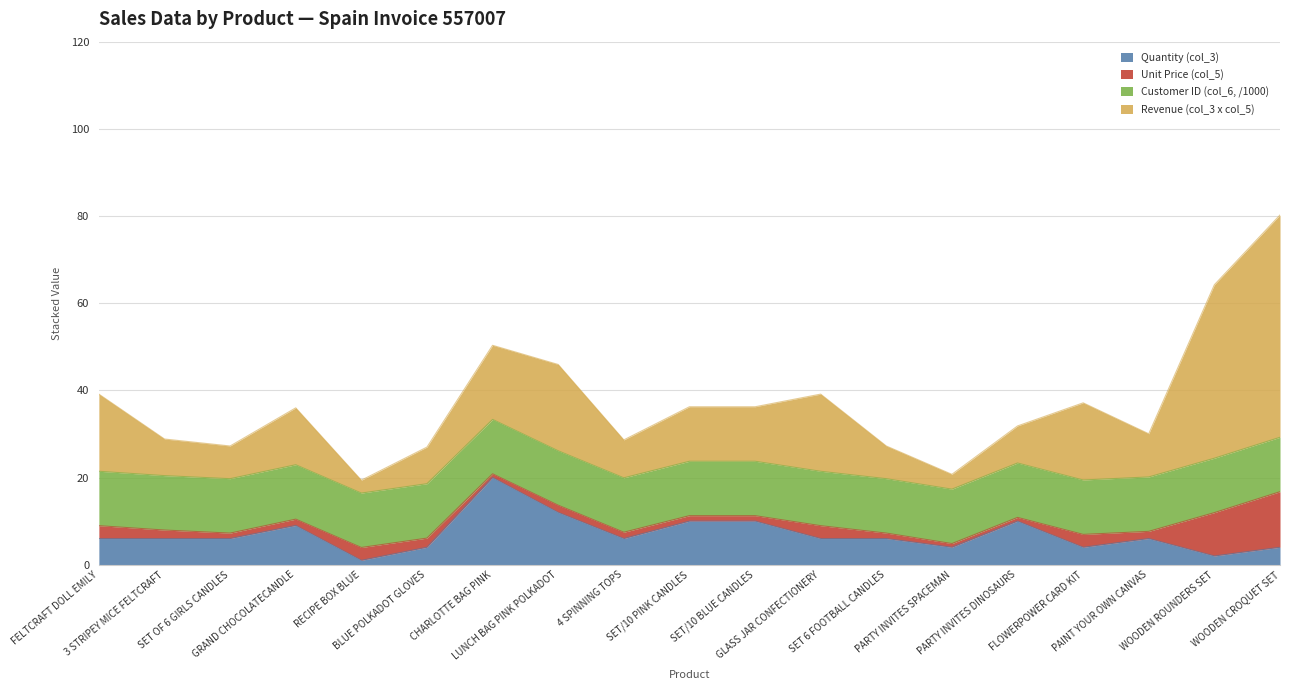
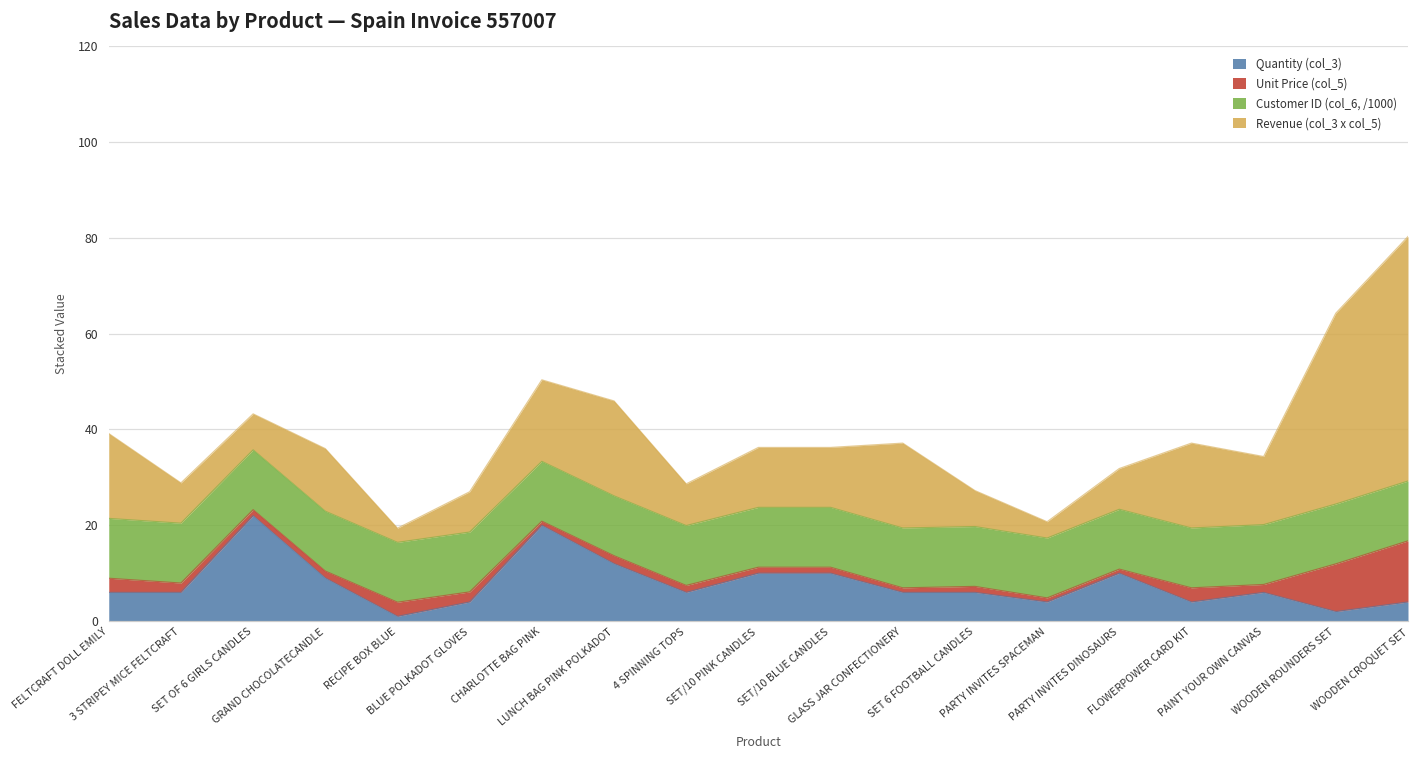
  {
    "Quantity (col_3)": {
      "FELTCRAFT DOLL EMILY": 6,
      "3 STRIPEY MICE FELTCRAFT": 6,
-     "SET OF 6 GIRLS CANDLES": 6,
+     "SET OF 6 GIRLS CANDLES": 22,
      "GRAND CHOCOLATECANDLE": 9,
      "RECIPE BOX BLUE": 1,
      "BLUE POLKADOT GLOVES": 4,
      "CHARLOTTE BAG PINK": 20,
      "LUNCH BAG PINK POLKADOT": 12,
      "4 SPINNING TOPS": 6,
      "SET/10 PINK CANDLES": 10,
      "SET/10 BLUE CANDLES": 10,
      "GLASS JAR CONFECTIONERY": 6,
      "SET 6 FOOTBALL CANDLES": 6,
      "PARTY INVITES SPACEMAN": 4,
      "PARTY INVITES DINOSAURS": 10,
      "FLOWERPOWER CARD KIT": 4,
      "PAINT YOUR OWN CANVAS": 6,
      "WOODEN ROUNDERS SET": 2,
      "WOODEN CROQUET SET": 4
    },
    "Unit Price (col_5)": {
      "FELTCRAFT DOLL EMILY": 3,
      "3 STRIPEY MICE FELTCRAFT": 2,
      "SET OF 6 GIRLS CANDLES": 1,
      "GRAND CHOCOLATECANDLE": 1,
      "RECIPE BOX BLUE": 3,
      "BLUE POLKADOT GLOVES": 2,
      "CHARLOTTE BAG PINK": 1,
      "LUNCH BAG PINK POLKADOT": 2,
      "4 SPINNING TOPS": 1,
      "SET/10 PINK CANDLES": 1,
      "SET/10 BLUE CANDLES": 1,
-     "GLASS JAR CONFECTIONERY": 3,
+     "GLASS JAR CONFECTIONERY": 1,
      "SET 6 FOOTBALL CANDLES": 1,
      "PARTY INVITES SPACEMAN": 1,
      "PARTY INVITES DINOSAURS": 1,
      "FLOWERPOWER CARD KIT": 3,
      "PAINT YOUR OWN CANVAS": 2,
      "WOODEN ROUNDERS SET": 10,
      "WOODEN CROQUET SET": 13
    },
    "Customer ID (col_6, /1000)": {
      "FELTCRAFT DOLL EMILY": 12,
      "3 STRIPEY MICE FELTCRAFT": 12,
      "SET OF 6 GIRLS CANDLES": 12,
      "GRAND CHOCOLATECANDLE": 12,
      "RECIPE BOX BLUE": 12,
      "BLUE POLKADOT GLOVES": 12,
      "CHARLOTTE BAG PINK": 12,
      "LUNCH BAG PINK POLKADOT": 12,
      "4 SPINNING TOPS": 12,
      "SET/10 PINK CANDLES": 12,
      "SET/10 BLUE CANDLES": 12,
      "GLASS JAR CONFECTIONERY": 12,
      "SET 6 FOOTBALL CANDLES": 12,
      "PARTY INVITES SPACEMAN": 12,
      "PARTY INVITES DINOSAURS": 12,
      "FLOWERPOWER CARD KIT": 12,
      "PAINT YOUR OWN CANVAS": 12,
      "WOODEN ROUNDERS SET": 12,
      "WOODEN CROQUET SET": 12
    },
    "Revenue (col_3 x col_5)": {
      "FELTCRAFT DOLL EMILY": 18,
      "3 STRIPEY MICE FELTCRAFT": 8,
      "SET OF 6 GIRLS CANDLES": 8,
      "GRAND CHOCOLATECANDLE": 13,
      "RECIPE BOX BLUE": 3,
      "BLUE POLKADOT GLOVES": 8,
      "CHARLOTTE BAG PINK": 17,
      "LUNCH BAG PINK POLKADOT": 20,
      "4 SPINNING TOPS": 9,
      "SET/10 PINK CANDLES": 13,
      "SET/10 BLUE CANDLES": 13,
      "GLASS JAR CONFECTIONERY": 18,
      "SET 6 FOOTBALL CANDLES": 8,
      "PARTY INVITES SPACEMAN": 3,
      "PARTY INVITES DINOSAURS": 9,
      "FLOWERPOWER CARD KIT": 18,
-     "PAINT YOUR OWN CANVAS": 10,
+     "PAINT YOUR OWN CANVAS": 14,
      "WOODEN ROUNDERS SET": 40,
      "WOODEN CROQUET SET": 51
    }
  }
